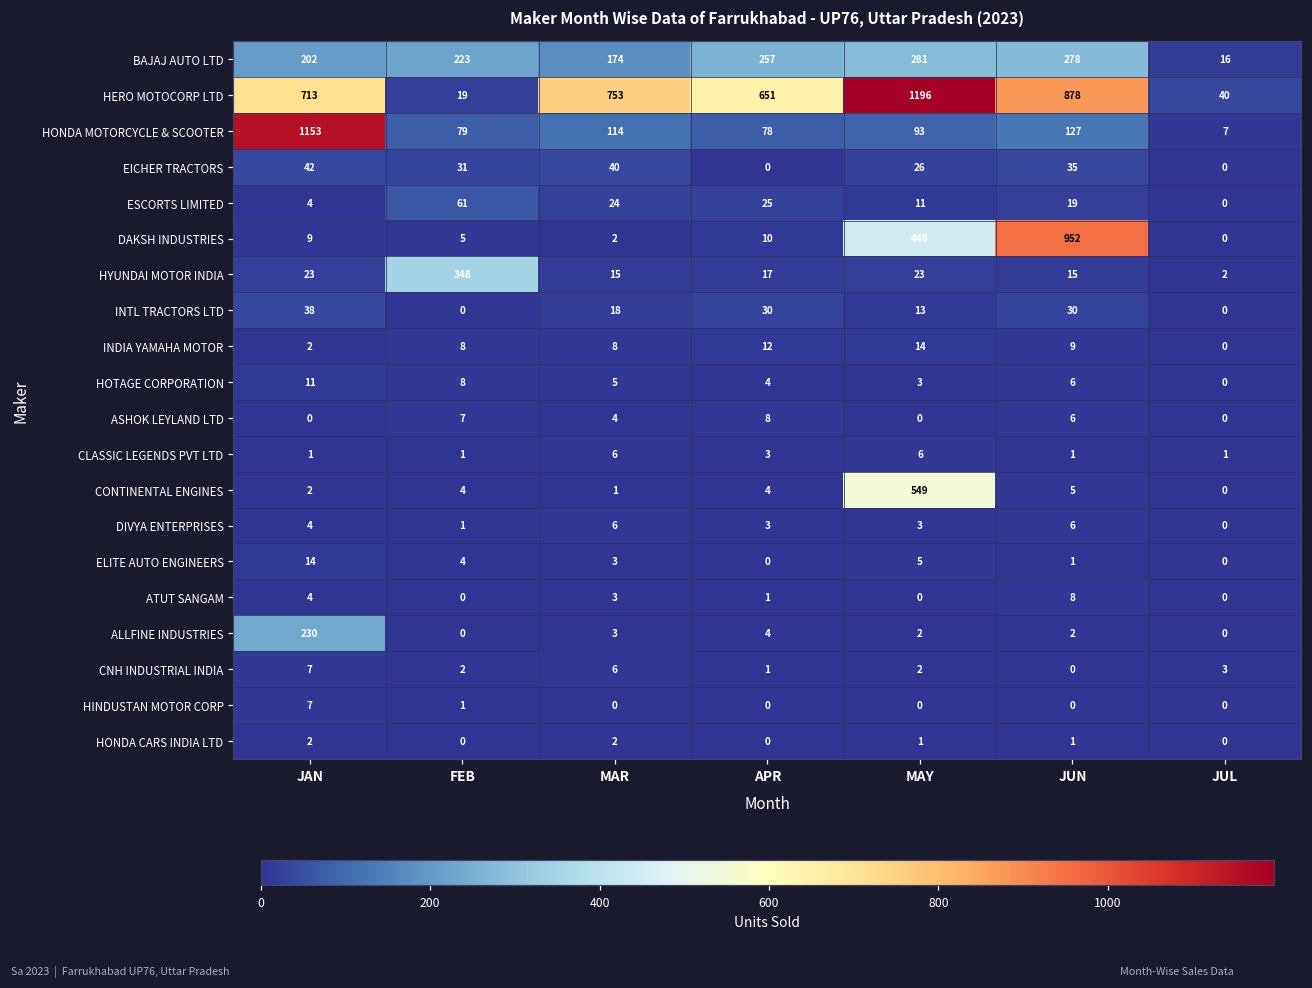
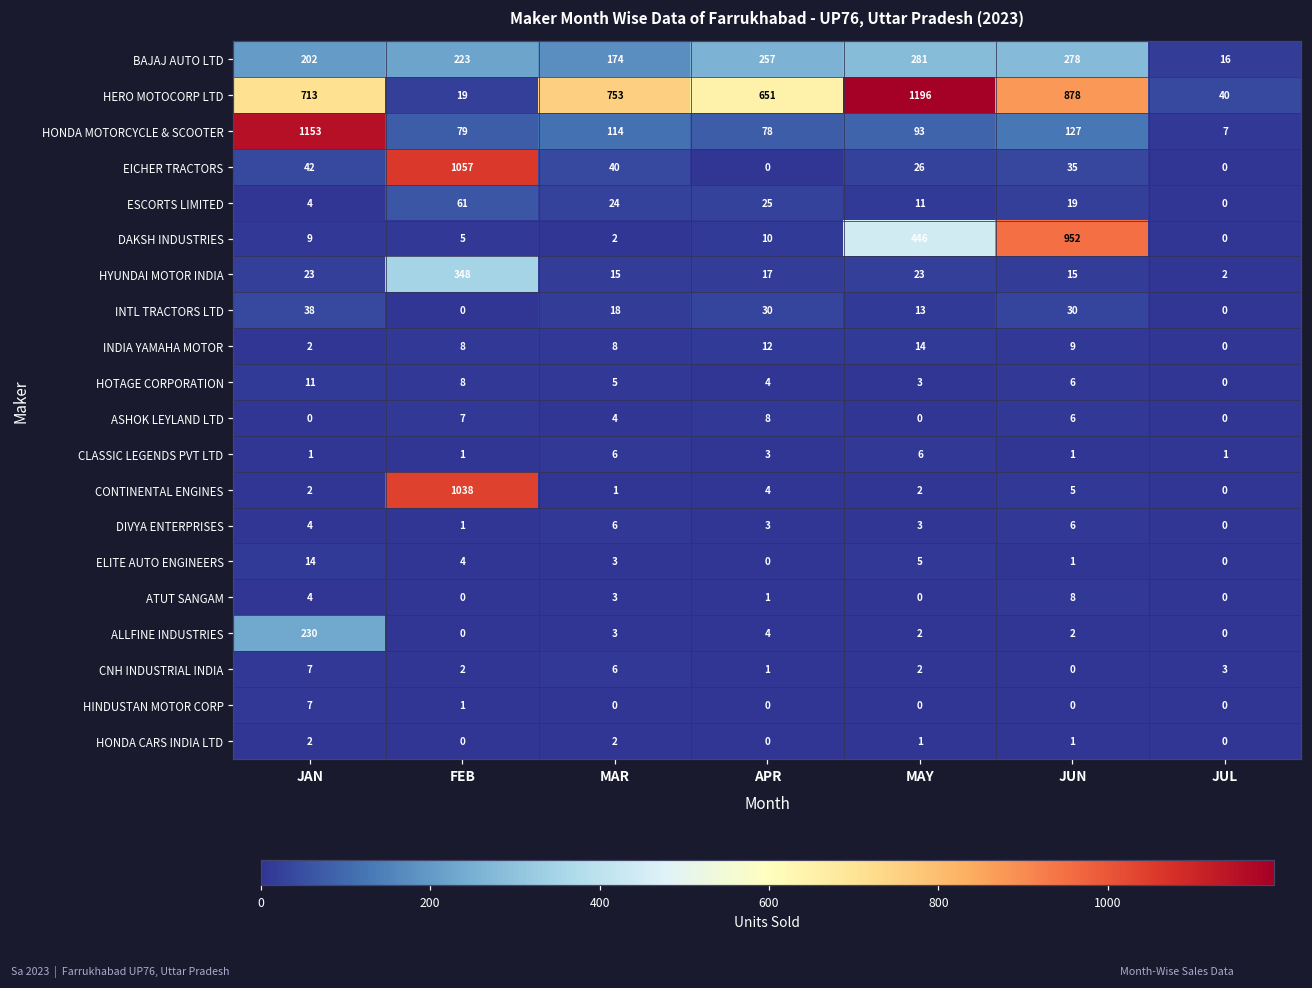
  {
    "BAJAJ AUTO LTD": {
      "JAN": 202,
      "FEB": 223,
      "MAR": 174,
      "APR": 257,
      "MAY": 281,
      "JUN": 278,
      "JUL": 16
    },
    "HERO MOTOCORP LTD": {
      "JAN": 713,
      "FEB": 19,
      "MAR": 753,
      "APR": 651,
      "MAY": 1196,
      "JUN": 878,
      "JUL": 40
    },
    "HONDA MOTORCYCLE & SCOOTER": {
      "JAN": 1153,
      "FEB": 79,
      "MAR": 114,
      "APR": 78,
      "MAY": 93,
      "JUN": 127,
      "JUL": 7
    },
    "EICHER TRACTORS": {
      "JAN": 42,
-     "FEB": 31,
+     "FEB": 1057,
      "MAR": 40,
      "APR": 0,
      "MAY": 26,
      "JUN": 35,
      "JUL": 0
    },
    "ESCORTS LIMITED": {
      "JAN": 4,
      "FEB": 61,
      "MAR": 24,
      "APR": 25,
      "MAY": 11,
      "JUN": 19,
      "JUL": 0
    },
    "DAKSH INDUSTRIES": {
      "JAN": 9,
      "FEB": 5,
      "MAR": 2,
      "APR": 10,
      "JUN": 952,
      "JUL": 0
    },
    "HYUNDAI MOTOR INDIA": {
      "JAN": 23,
      "FEB": 348,
      "MAR": 15,
      "APR": 17,
      "MAY": 23,
      "JUN": 15,
      "JUL": 2
    },
    "INTL TRACTORS LTD": {
      "JAN": 38,
      "FEB": 0,
      "MAR": 18,
      "APR": 30,
      "MAY": 13,
      "JUN": 30,
      "JUL": 0
    },
    "INDIA YAMAHA MOTOR": {
      "JAN": 2,
      "FEB": 8,
      "MAR": 8,
      "APR": 12,
      "MAY": 14,
      "JUN": 9,
      "JUL": 0
    },
    "HOTAGE CORPORATION": {
      "JAN": 11,
      "FEB": 8,
      "MAR": 5,
      "APR": 4,
      "MAY": 3,
      "JUN": 6,
      "JUL": 0
    },
    "ASHOK LEYLAND LTD": {
      "JAN": 0,
      "FEB": 7,
      "MAR": 4,
      "APR": 8,
      "MAY": 0,
      "JUN": 6,
      "JUL": 0
    },
    "CLASSIC LEGENDS PVT LTD": {
      "JAN": 1,
      "FEB": 1,
      "MAR": 6,
      "APR": 3,
      "MAY": 6,
      "JUN": 1,
      "JUL": 1
    },
    "CONTINENTAL ENGINES": {
      "JAN": 2,
-     "FEB": 4,
+     "FEB": 1038,
      "MAR": 1,
      "APR": 4,
-     "MAY": 549,
+     "MAY": 2,
      "JUN": 5,
      "JUL": 0
    },
    "DIVYA ENTERPRISES": {
      "JAN": 4,
      "FEB": 1,
      "MAR": 6,
      "APR": 3,
      "MAY": 3,
      "JUN": 6,
      "JUL": 0
    },
    "ELITE AUTO ENGINEERS": {
      "JAN": 14,
      "FEB": 4,
      "MAR": 3,
      "APR": 0,
      "MAY": 5,
      "JUN": 1,
      "JUL": 0
    },
    "ATUT SANGAM": {
      "JAN": 4,
      "FEB": 0,
      "MAR": 3,
      "APR": 1,
      "MAY": 0,
      "JUN": 8,
      "JUL": 0
    },
    "ALLFINE INDUSTRIES": {
      "JAN": 230,
      "FEB": 0,
      "MAR": 3,
      "APR": 4,
      "MAY": 2,
      "JUN": 2,
      "JUL": 0
    },
    "CNH INDUSTRIAL INDIA": {
      "JAN": 7,
      "FEB": 2,
      "MAR": 6,
      "APR": 1,
      "MAY": 2,
      "JUN": 0,
      "JUL": 3
    },
    "HINDUSTAN MOTOR CORP": {
      "JAN": 7,
      "FEB": 1,
      "MAR": 0,
      "APR": 0,
      "MAY": 0,
      "JUN": 0,
      "JUL": 0
    },
    "HONDA CARS INDIA LTD": {
      "JAN": 2,
      "FEB": 0,
      "MAR": 2,
      "APR": 0,
      "MAY": 1,
      "JUN": 1,
      "JUL": 0
    }
  }
